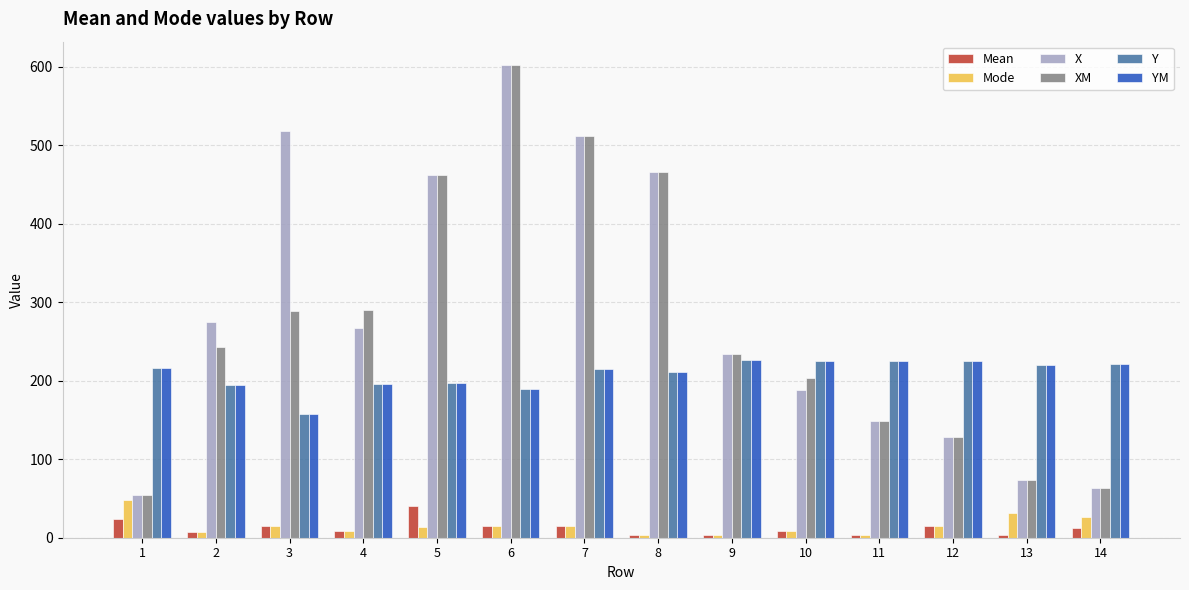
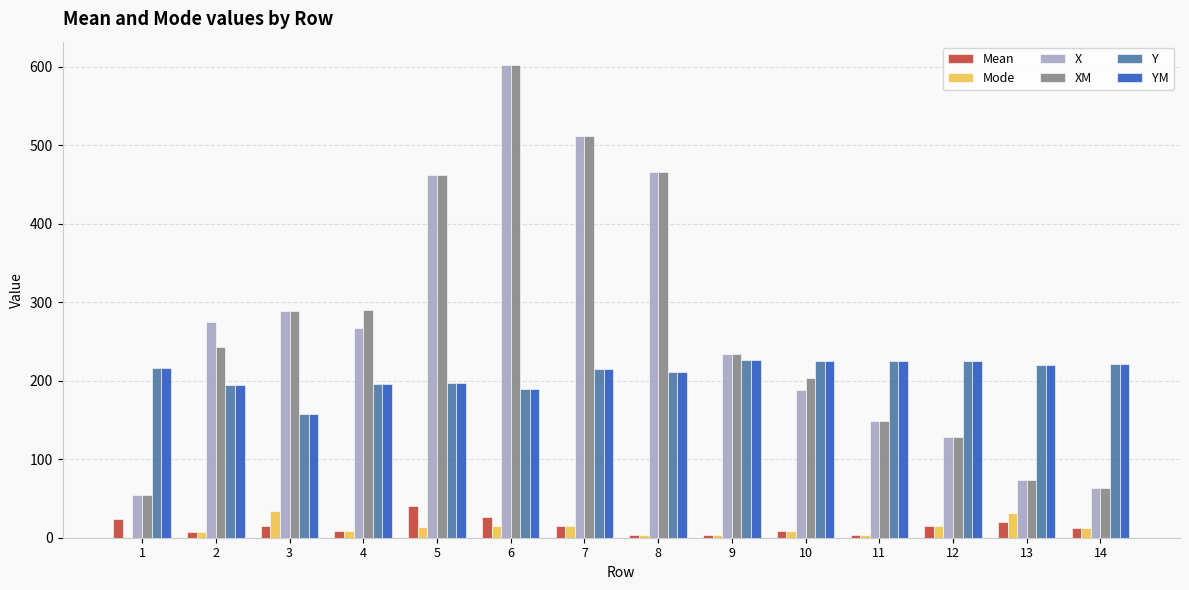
  {
    "Mean": {
      "1": 20,
      "2": 10,
      "3": 20,
      "4": 10,
      "5": 40,
-     "6": 20,
+     "6": 30,
      "7": 20,
      "9": 0,
      "10": 10,
      "11": 0,
      "12": 20,
-     "13": 0,
+     "13": 20,
      "14": 10
    },
    "Mode": {
-     "1": 50,
+     "1": 0,
      "2": 10,
-     "3": 20,
+     "3": 30,
      "4": 10,
      "5": 10,
      "6": 20,
      "7": 20,
      "9": 0,
      "10": 10,
      "11": 0,
      "12": 20,
      "13": 30,
-     "14": 30
+     "14": 10
    },
    "X": {
      "1": 50,
      "2": 270,
-     "3": 520,
+     "3": 290,
      "4": 270,
      "5": 460,
      "6": 600,
      "7": 510,
      "8": 470,
      "9": 230,
      "10": 190,
      "11": 150,
      "12": 130,
      "13": 70,
      "14": 60
    },
    "XM": {
      "1": 50,
      "2": 240,
      "3": 290,
      "4": 290,
      "5": 460,
      "6": 600,
      "7": 510,
      "8": 470,
      "9": 230,
      "10": 200,
      "11": 150,
      "12": 130,
      "13": 70,
      "14": 60
    }
  }
